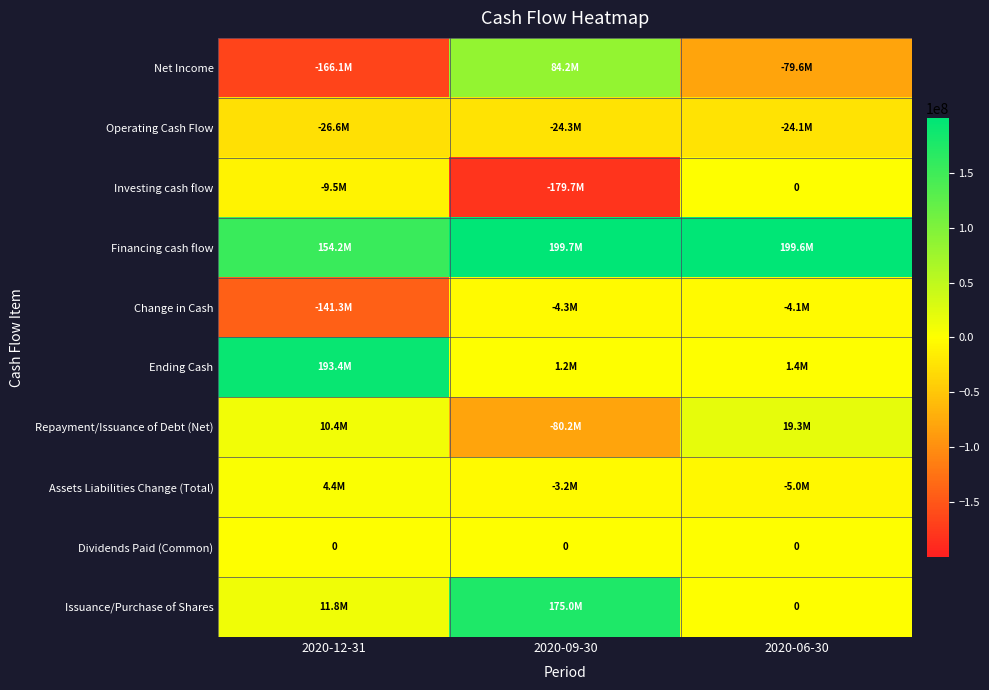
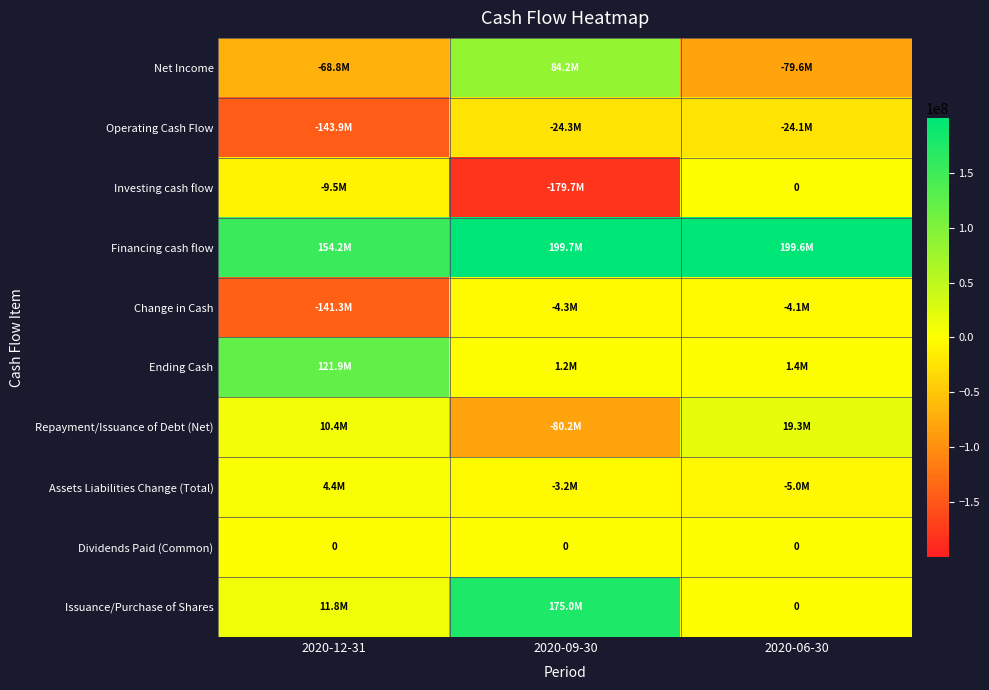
  {
    "Net Income": {
-     "2020-12-31": "-166.1M",
+     "2020-12-31": "-68.8M",
      "2020-09-30": "84.2M",
      "2020-06-30": "-79.6M"
    },
    "Operating Cash Flow": {
-     "2020-12-31": "-26.6M",
+     "2020-12-31": "-143.9M",
      "2020-09-30": "-24.3M",
      "2020-06-30": "-24.1M"
    },
    "Investing cash flow": {
      "2020-12-31": "-9.5M",
      "2020-09-30": "-179.7M",
      "2020-06-30": "0"
    },
    "Financing cash flow": {
      "2020-12-31": "154.2M",
      "2020-09-30": "199.7M",
      "2020-06-30": "199.6M"
    },
    "Change in Cash": {
      "2020-12-31": "-141.3M",
      "2020-09-30": "-4.3M",
      "2020-06-30": "-4.1M"
    },
    "Ending Cash": {
-     "2020-12-31": "193.4M",
+     "2020-12-31": "121.9M",
      "2020-09-30": "1.2M",
      "2020-06-30": "1.4M"
    },
    "Repayment/Issuance of Debt (Net)": {
      "2020-12-31": "10.4M",
      "2020-09-30": "-80.2M",
      "2020-06-30": "19.3M"
    },
    "Assets Liabilities Change (Total)": {
      "2020-12-31": "4.4M",
      "2020-09-30": "-3.2M",
      "2020-06-30": "-5.0M"
    },
    "Dividends Paid (Common)": {
      "2020-12-31": "0",
      "2020-09-30": "0",
      "2020-06-30": "0"
    },
    "Issuance/Purchase of Shares": {
      "2020-12-31": "11.8M",
      "2020-09-30": "175.0M",
      "2020-06-30": "0"
    }
  }
